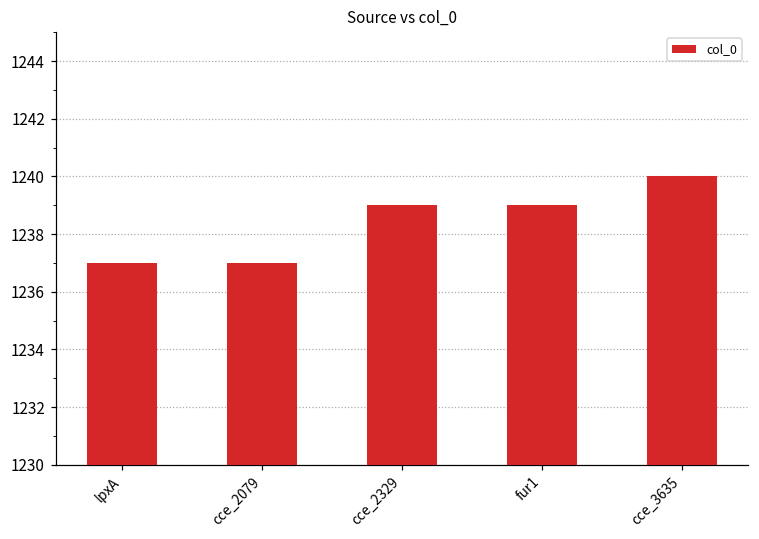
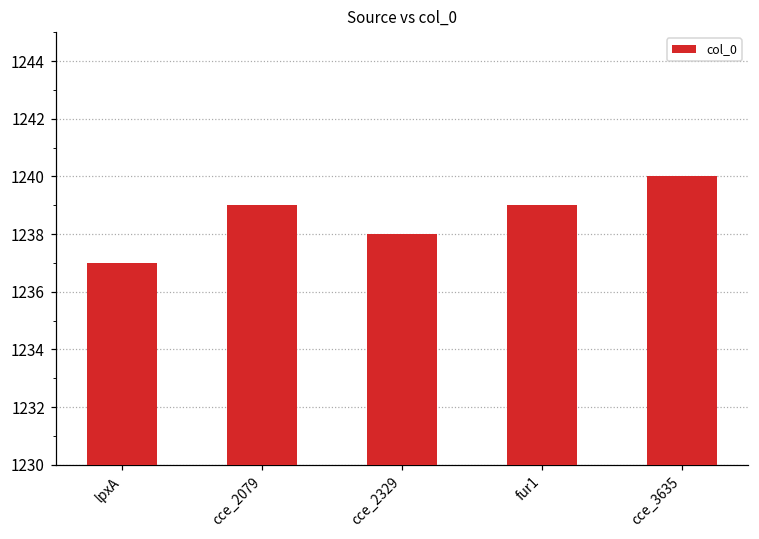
  {
    "lpxA": 1237,
-   "cce_2079": 1237,
-   "cce_2329": 1239,
+   "cce_2079": 1239,
+   "cce_2329": 1238,
    "fur1": 1239,
    "cce_3635": 1240
  }
